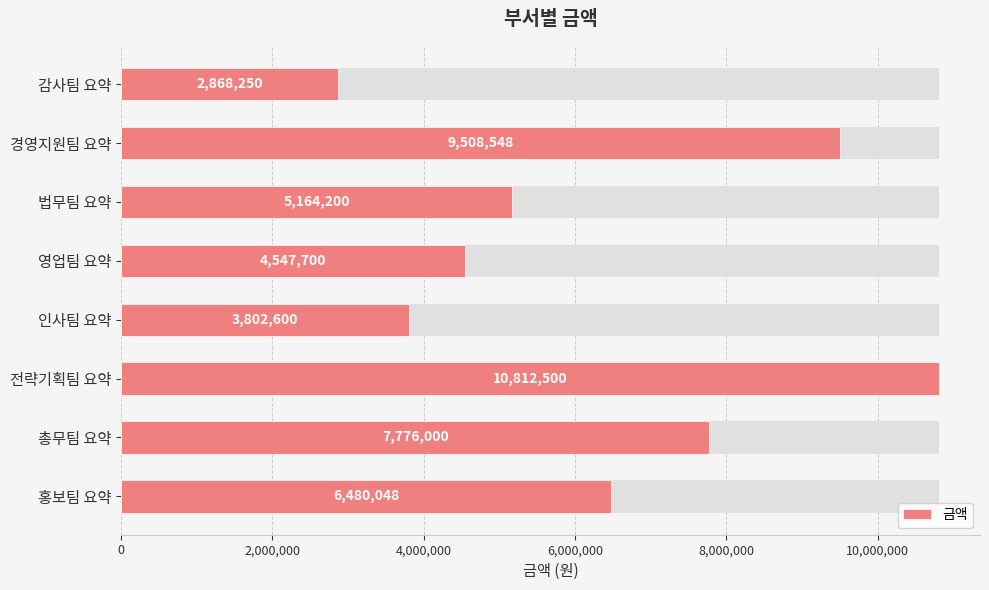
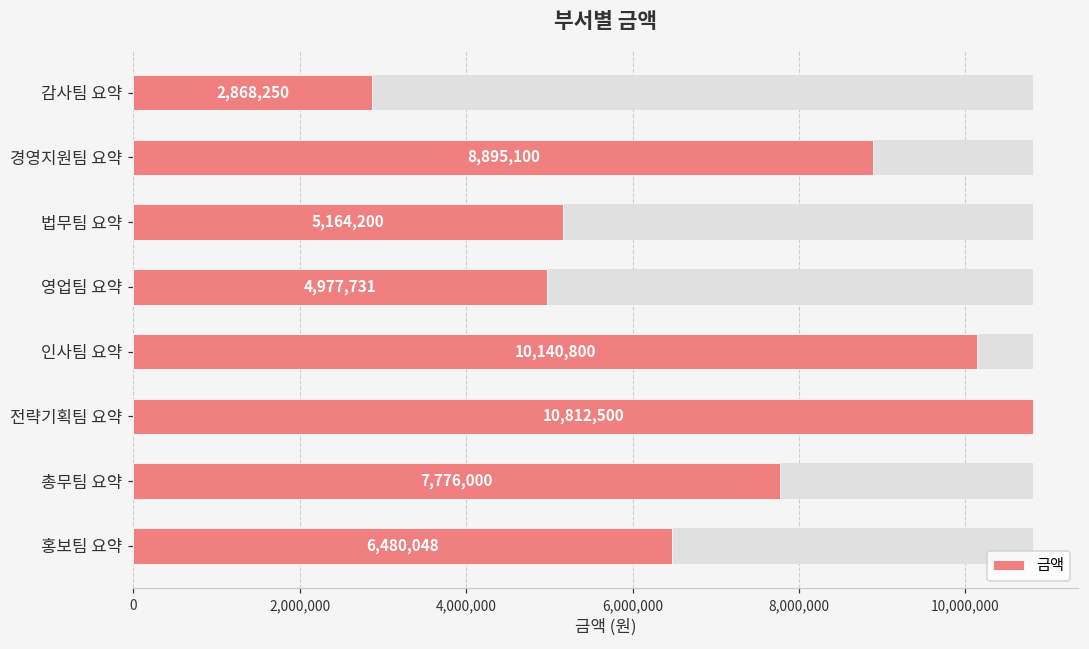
  {
    "금액": {
-     "경영지원팀 요약": "9,508,548",
-     "영업팀 요약": "4,547,700",
-     "인사팀 요약": "3,802,600",
+     "경영지원팀 요약": "8,895,100",
+     "영업팀 요약": "4,977,731",
+     "인사팀 요약": "10,140,800",
      "전략기획팀 요약": "10,812,500"
    }
  }
